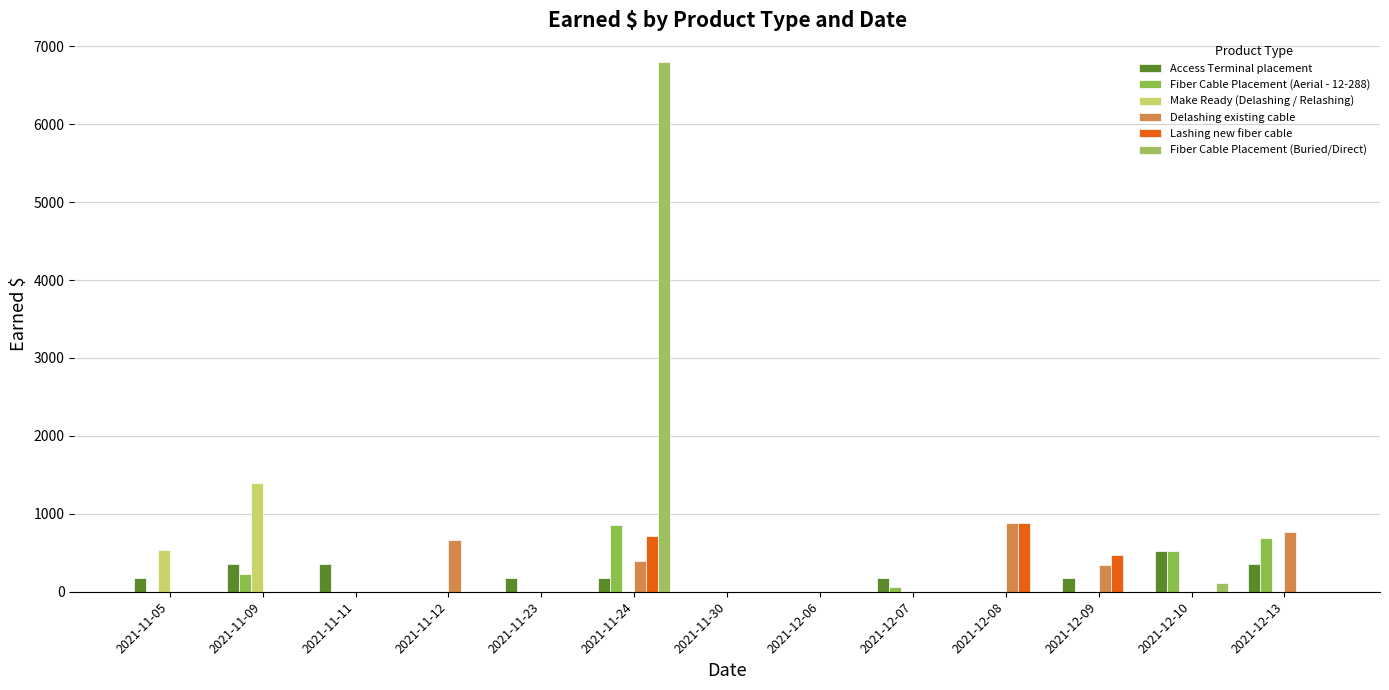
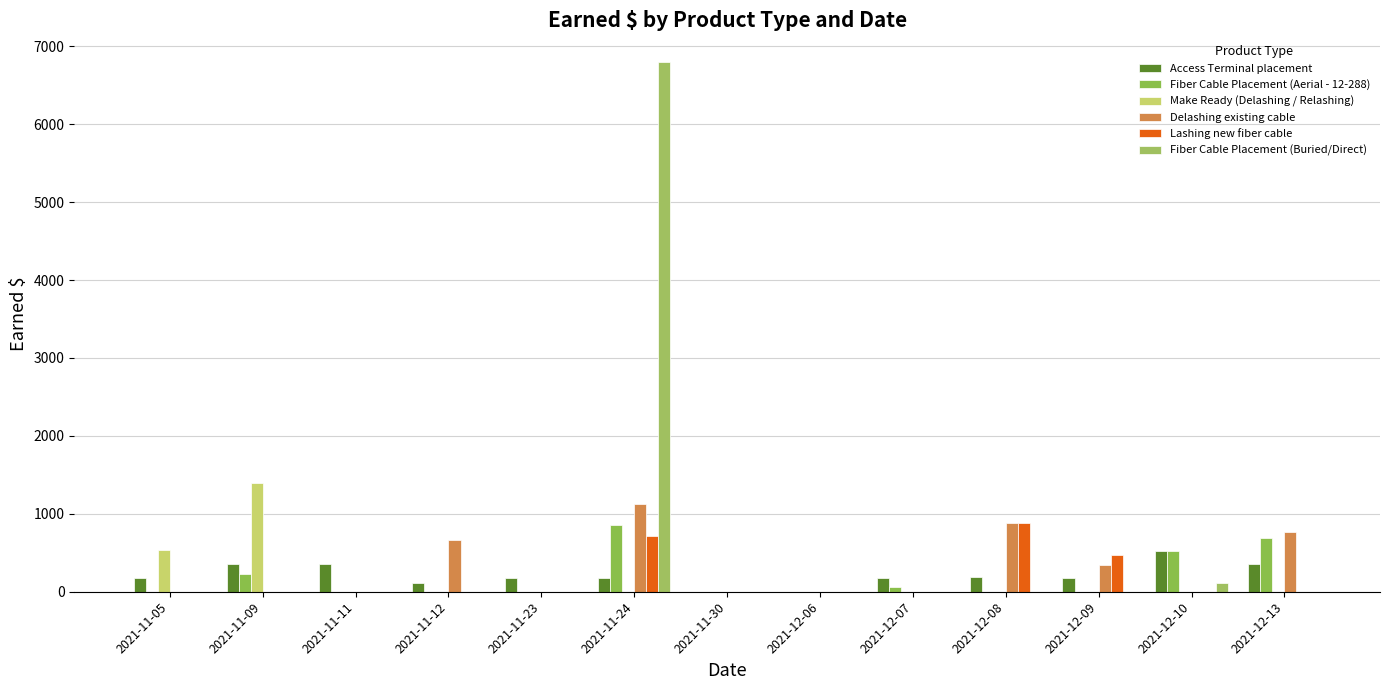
  {
    "Access Terminal placement": {
      "2021-11-05": 200,
      "2021-11-09": 400,
      "2021-11-11": 400,
-     "2021-11-12": 0,
+     "2021-11-12": 100,
      "2021-11-23": 200,
      "2021-11-24": 200,
      "2021-11-30": 0,
      "2021-12-06": 0,
      "2021-12-07": 200,
-     "2021-12-08": 0,
+     "2021-12-08": 200,
      "2021-12-09": 200,
      "2021-12-10": 500,
      "2021-12-13": 400
    },
    "Delashing existing cable": {
      "2021-11-05": 0,
      "2021-11-09": 0,
      "2021-11-11": 0,
      "2021-11-12": 700,
      "2021-11-23": 0,
-     "2021-11-24": 400,
+     "2021-11-24": 1100,
      "2021-11-30": 0,
      "2021-12-06": 0,
      "2021-12-07": 0,
      "2021-12-08": 900,
      "2021-12-09": 300,
      "2021-12-10": 0,
      "2021-12-13": 800
    },
    "Lashing new fiber cable": {
      "2021-11-05": 0,
      "2021-11-09": 0,
      "2021-11-11": 0,
      "2021-11-12": 0,
      "2021-11-23": 0,
      "2021-11-24": 700,
      "2021-11-30": 0,
      "2021-12-06": 0,
      "2021-12-07": 0,
      "2021-12-08": 900,
      "2021-12-09": 500,
      "2021-12-10": 0,
      "2021-12-13": 0
    }
  }
